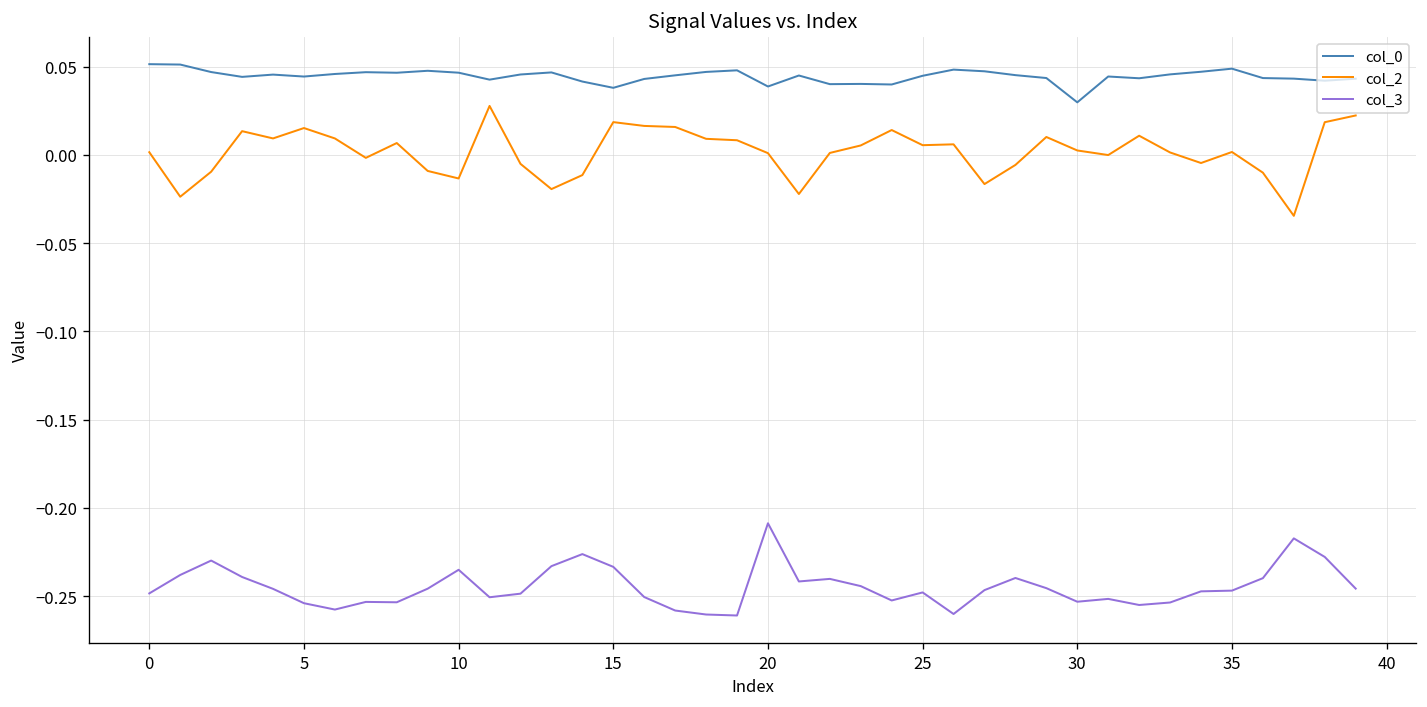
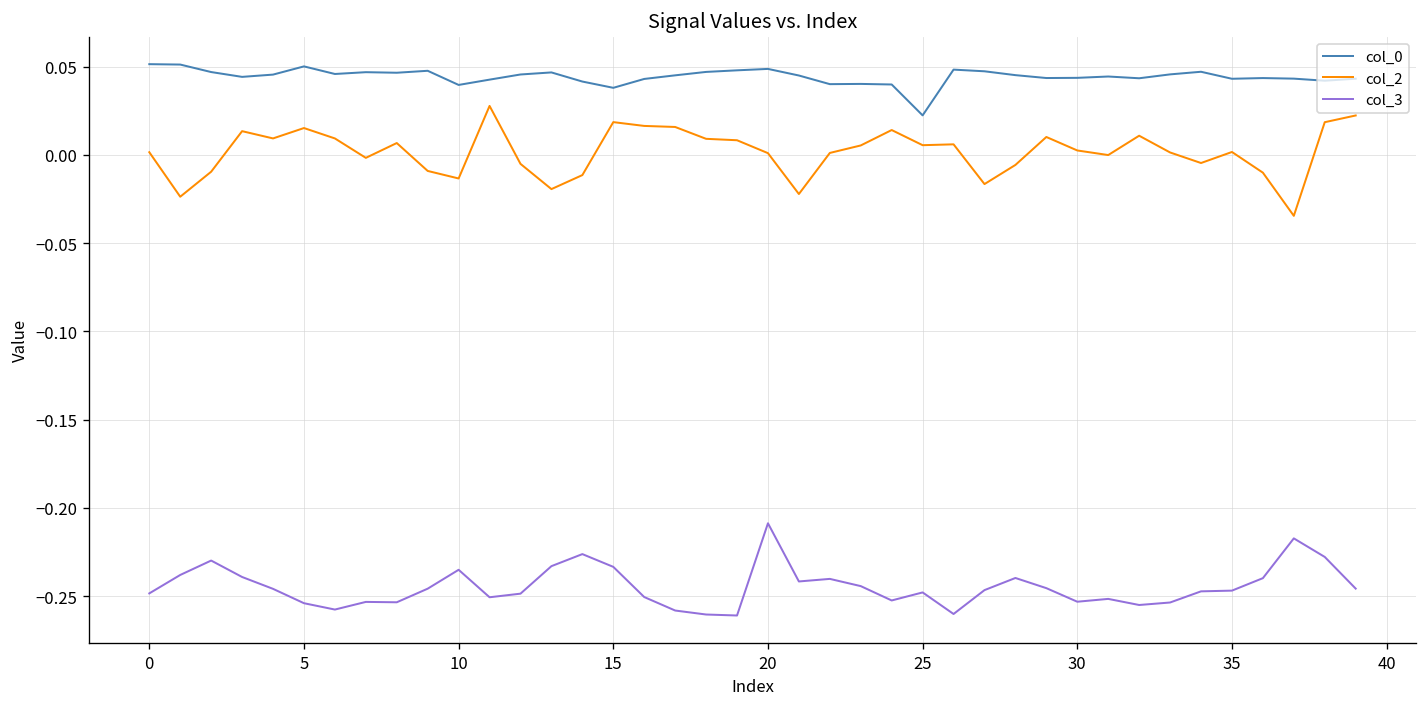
  {
    "col_0": {
      "0": 0.051,
-     "5": 0.044,
-     "10": 0.047,
+     "5": 0.050,
+     "10": 0.040,
      "15": 0.038,
-     "20": 0.039,
-     "25": 0.045,
-     "30": 0.030,
-     "35": 0.049
+     "20": 0.049,
+     "25": 0.022,
+     "30": 0.044,
+     "35": 0.043
    },
    "col_2": {
      "0": 0.002,
      "5": 0.015,
      "10": -0.013,
      "15": 0.019,
      "20": 0.001,
      "25": 0.005,
      "30": 0.003,
      "35": 0.002
    },
    "col_3": {
      "0": -0.249,
      "5": -0.254,
      "10": -0.235,
      "15": -0.233,
      "20": -0.209,
      "25": -0.248,
      "30": -0.253,
      "35": -0.247
    }
  }
